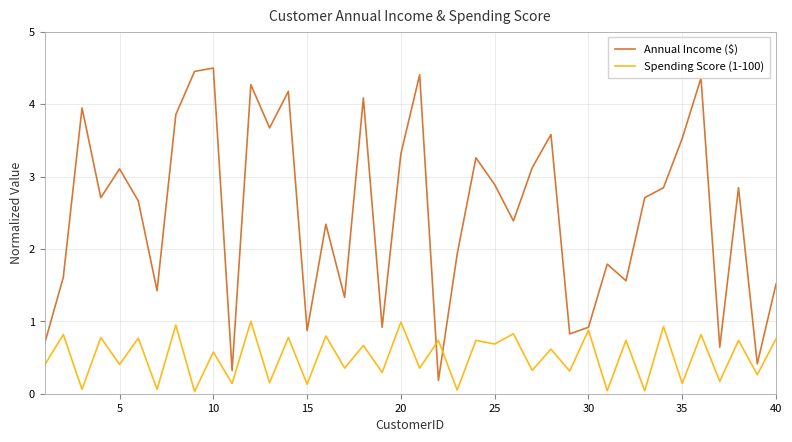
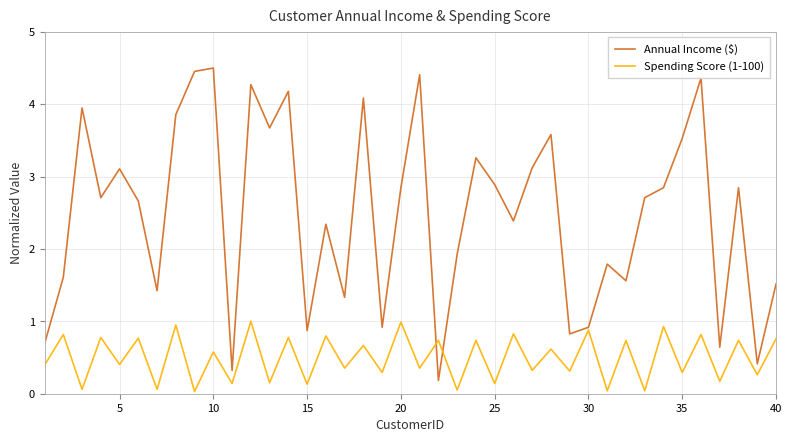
  {
    "Annual Income ($)": {
      "5": 3.1,
      "10": 4.5,
      "15": 0.9,
-     "20": 3.3,
+     "20": 2.8,
      "25": 2.9,
      "30": 0.9,
      "35": 3.5,
      "40": 1.5
    },
    "Spending Score (1-100)": {
      "5": 0.4,
      "10": 0.6,
      "15": 0.1,
      "20": 1.0,
-     "25": 0.7,
+     "25": 0.1,
      "30": 0.9,
-     "35": 0.1,
+     "35": 0.3,
      "40": 0.8
    }
  }
